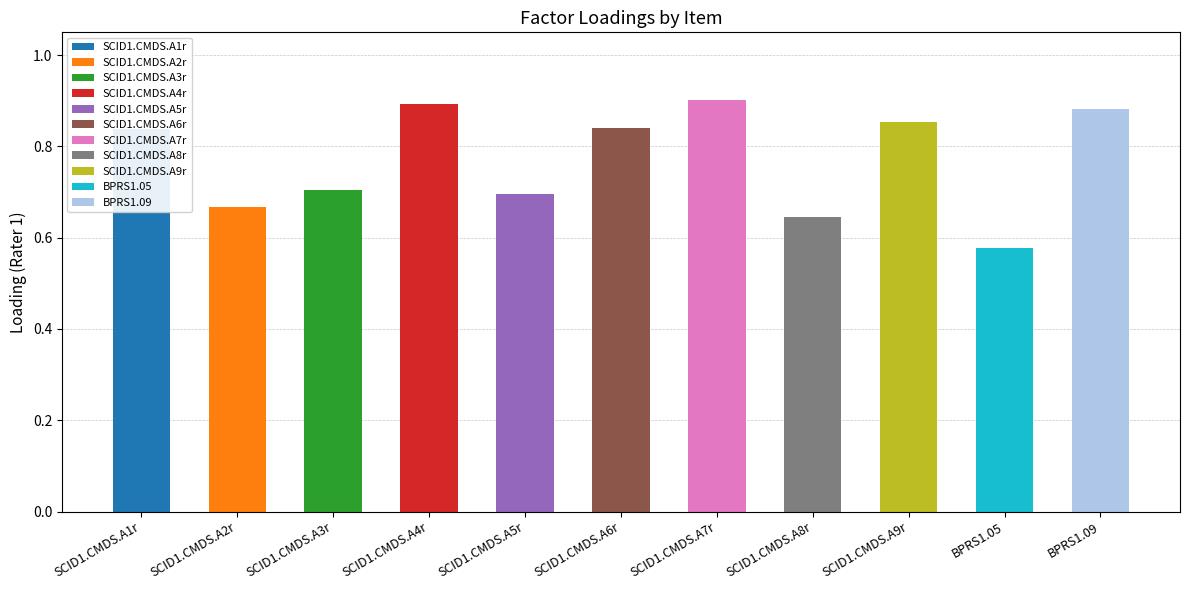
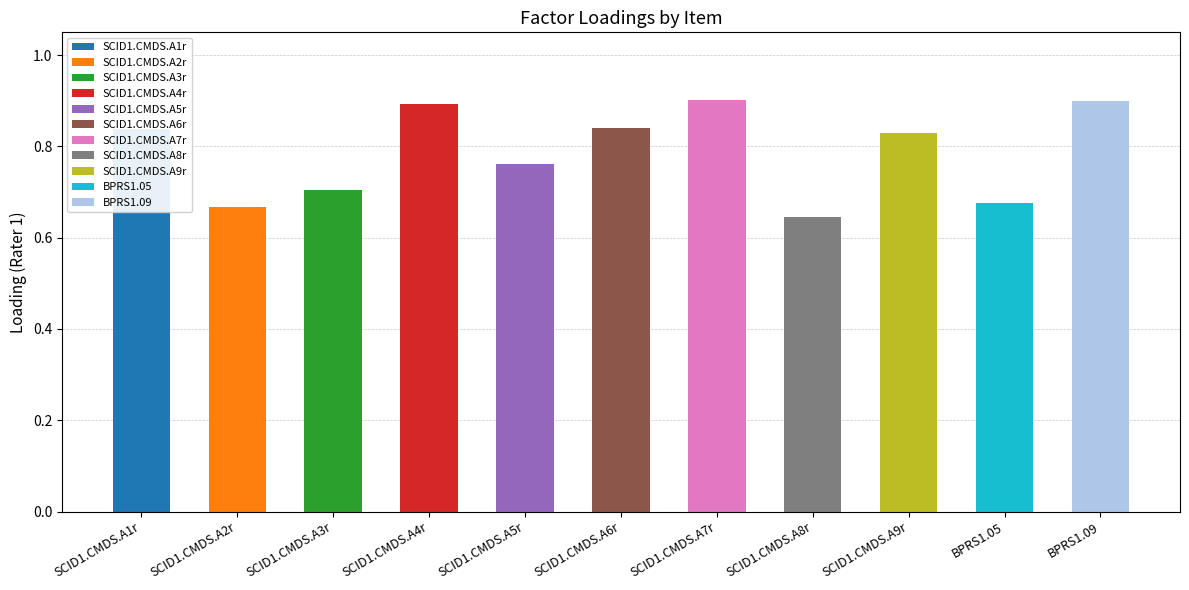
  {
    "SCID1.CMDS.A2r": 0.67,
    "SCID1.CMDS.A3r": 0.71,
    "SCID1.CMDS.A4r": 0.89,
-   "SCID1.CMDS.A5r": 0.70,
+   "SCID1.CMDS.A5r": 0.76,
    "SCID1.CMDS.A6r": 0.84,
    "SCID1.CMDS.A7r": 0.90,
    "SCID1.CMDS.A8r": 0.65,
-   "SCID1.CMDS.A9r": 0.85,
-   "BPRS1.05": 0.58,
-   "BPRS1.09": 0.88
+   "SCID1.CMDS.A9r": 0.83,
+   "BPRS1.05": 0.68,
+   "BPRS1.09": 0.90
  }
